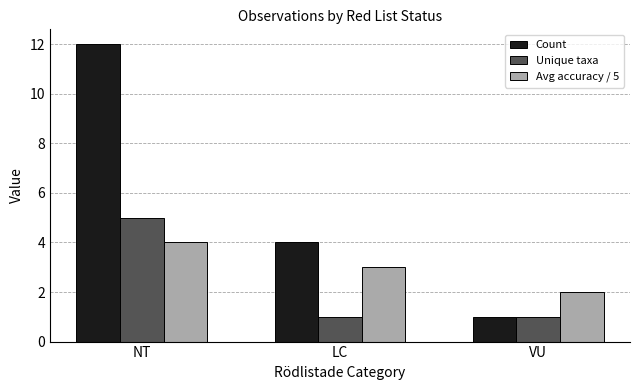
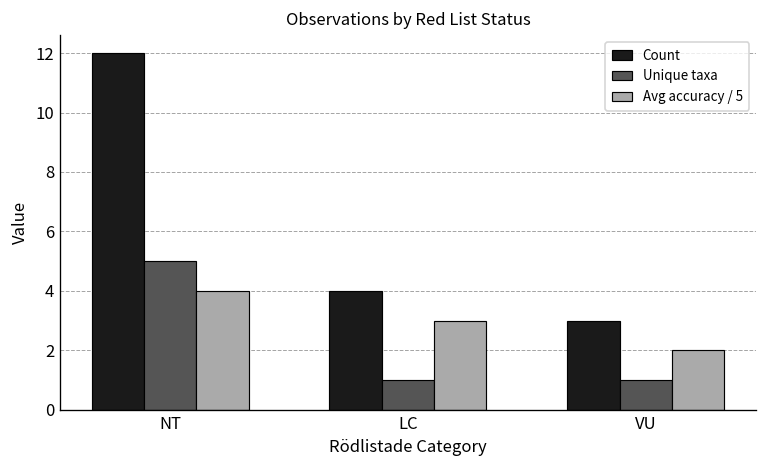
  {
    "Count": {
      "NT": 12,
      "LC": 4,
-     "VU": 1
+     "VU": 3
    },
    "Unique taxa": {
      "NT": 5,
      "LC": 1,
      "VU": 1
    },
    "Avg accuracy / 5": {
      "NT": 4,
      "LC": 3,
      "VU": 2
    }
  }
